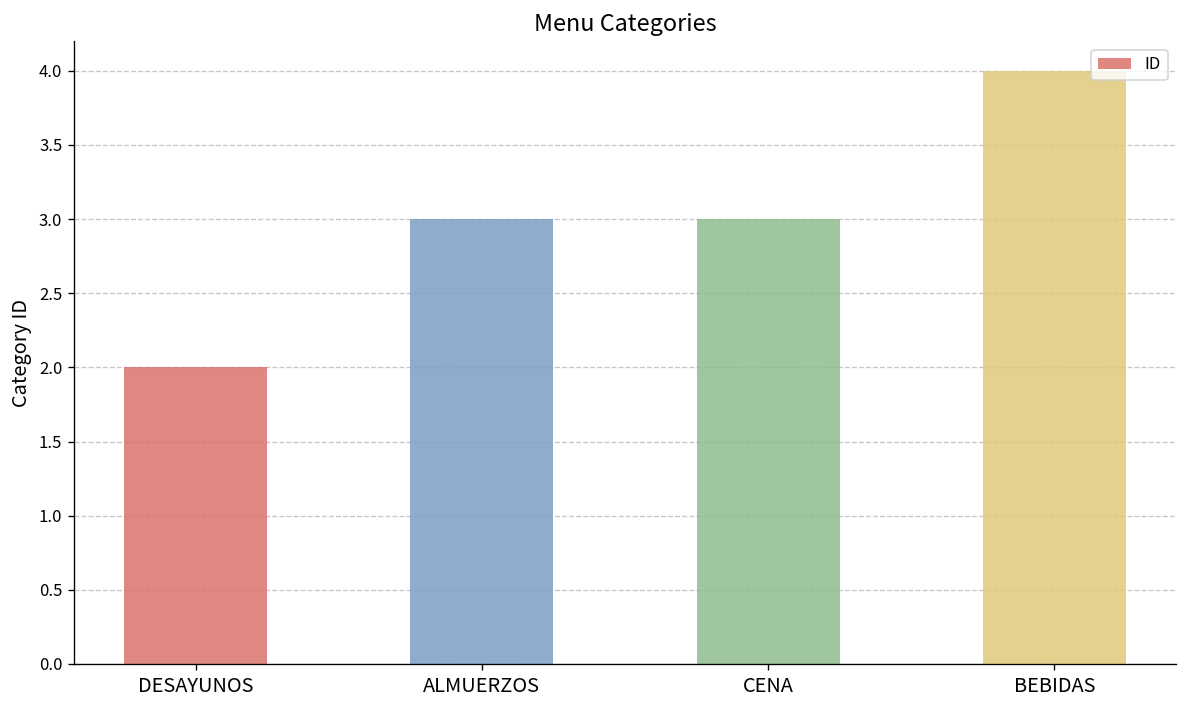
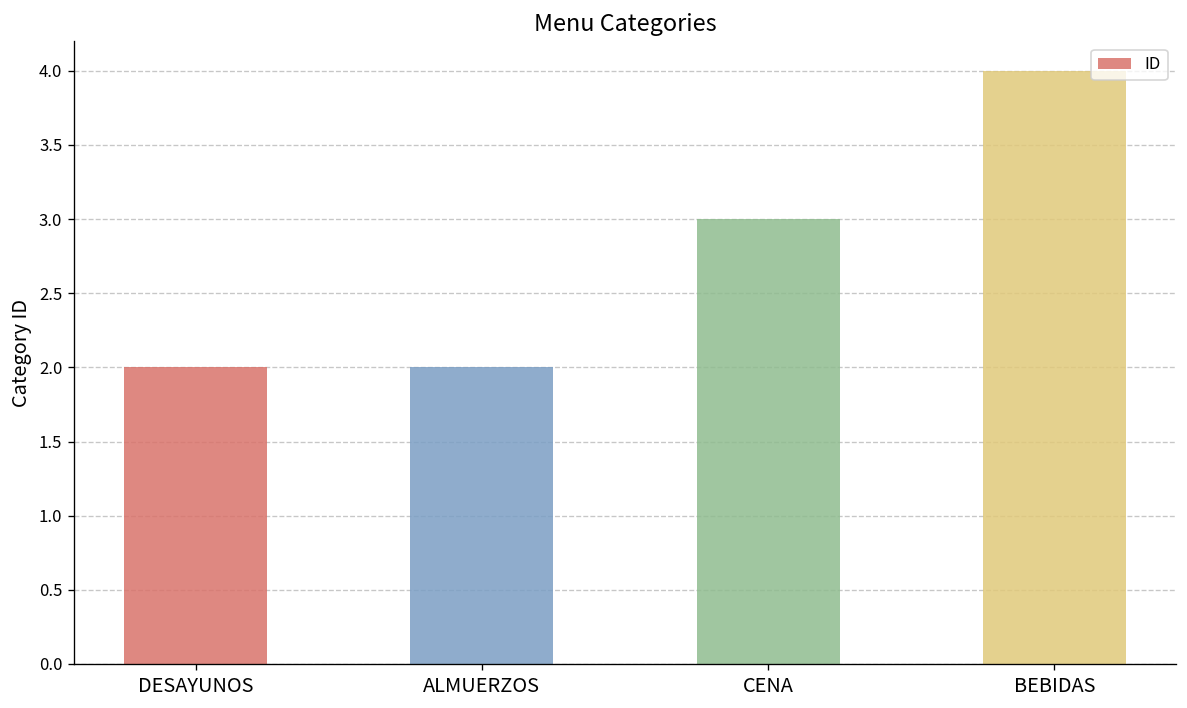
  {
    "DESAYUNOS": 2,
-   "ALMUERZOS": 3,
+   "ALMUERZOS": 2,
    "CENA": 3,
    "BEBIDAS": 4
  }
